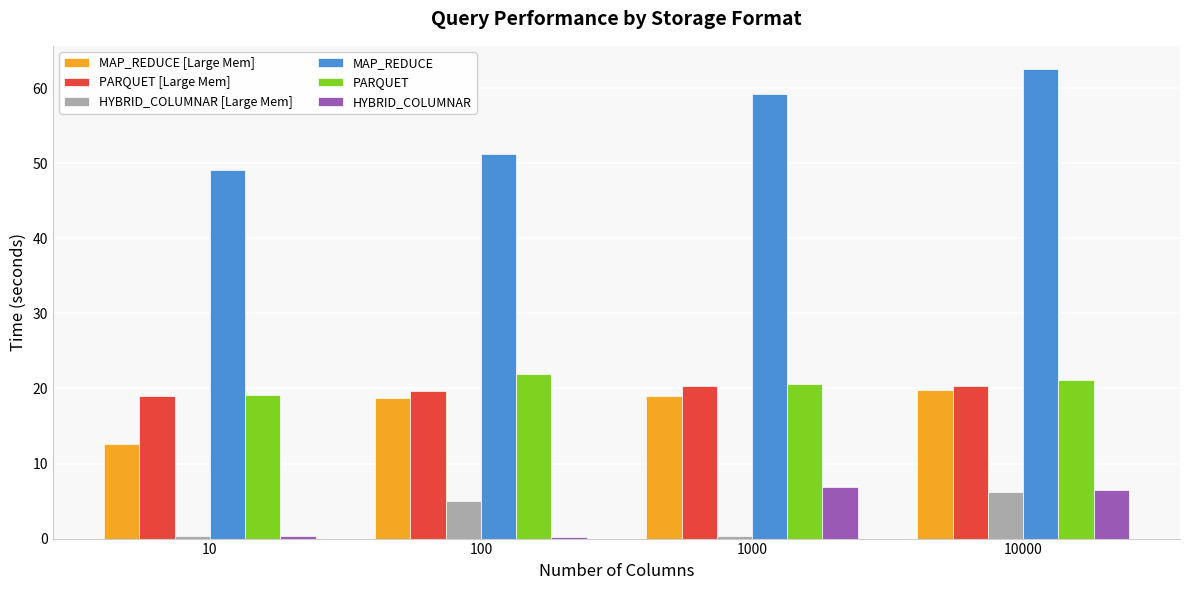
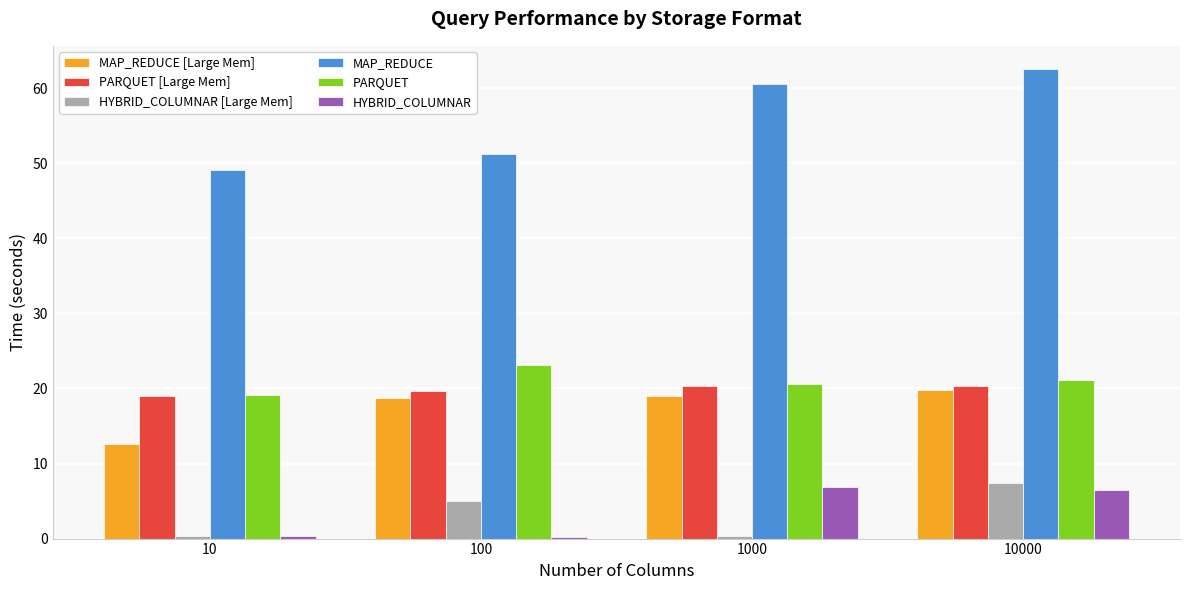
  {
    "MAP_REDUCE [Large Mem]": {
      "10": 13,
      "100": 19,
      "1000": 19,
      "10000": 20
    },
    "PARQUET [Large Mem]": {
      "10": 19,
      "100": 20,
      "1000": 20,
      "10000": 20
    },
    "HYBRID_COLUMNAR [Large Mem]": {
      "100": 5,
      "1000": 0,
-     "10000": 6
+     "10000": 7
    },
    "MAP_REDUCE": {
      "10": 49,
      "100": 51,
-     "1000": 59,
+     "1000": 61,
      "10000": 63
    },
    "PARQUET": {
      "10": 19,
-     "100": 22,
+     "100": 23,
      "1000": 21,
      "10000": 21
    },
    "HYBRID_COLUMNAR": {
      "1000": 7,
      "10000": 6
    }
  }
